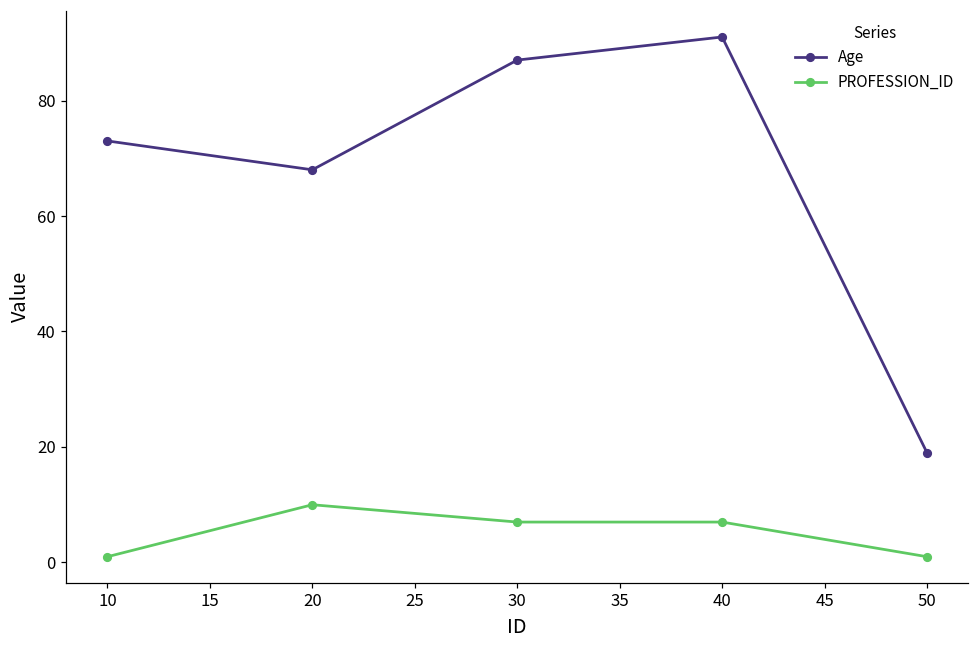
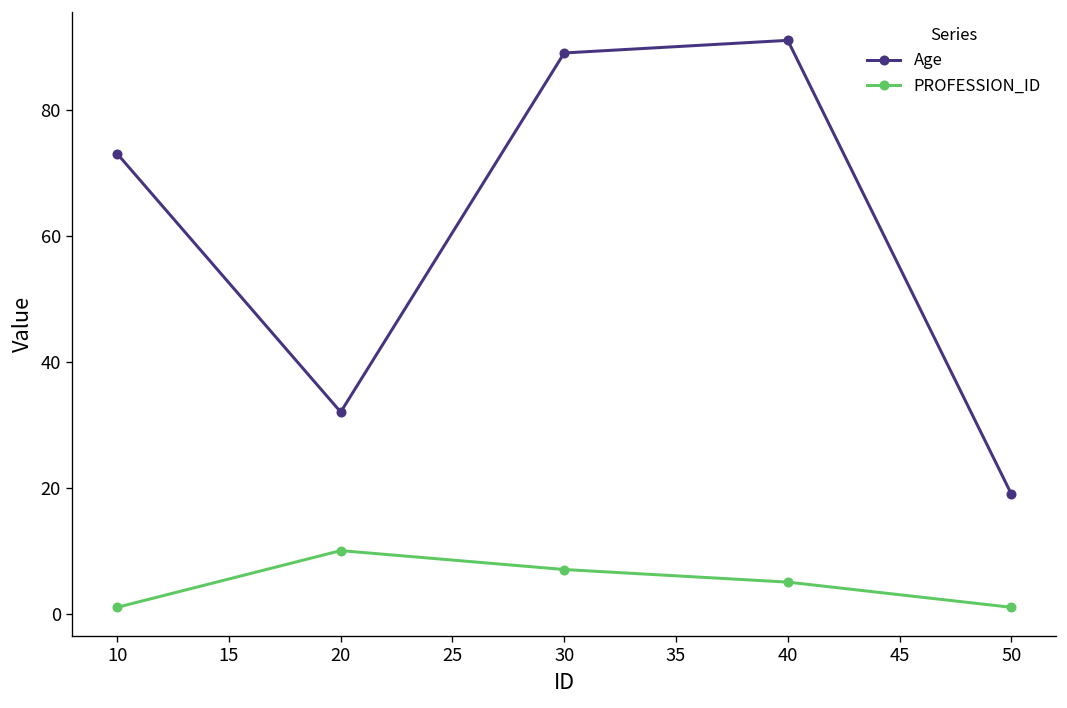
  {
    "Age": {
      "10": 73,
-     "20": 68,
-     "30": 87,
+     "20": 32,
+     "30": 89,
      "40": 91,
      "50": 19
    },
    "PROFESSION_ID": {
      "10": 1,
      "20": 10,
      "30": 7,
-     "40": 7,
+     "40": 5,
      "50": 1
    }
  }
